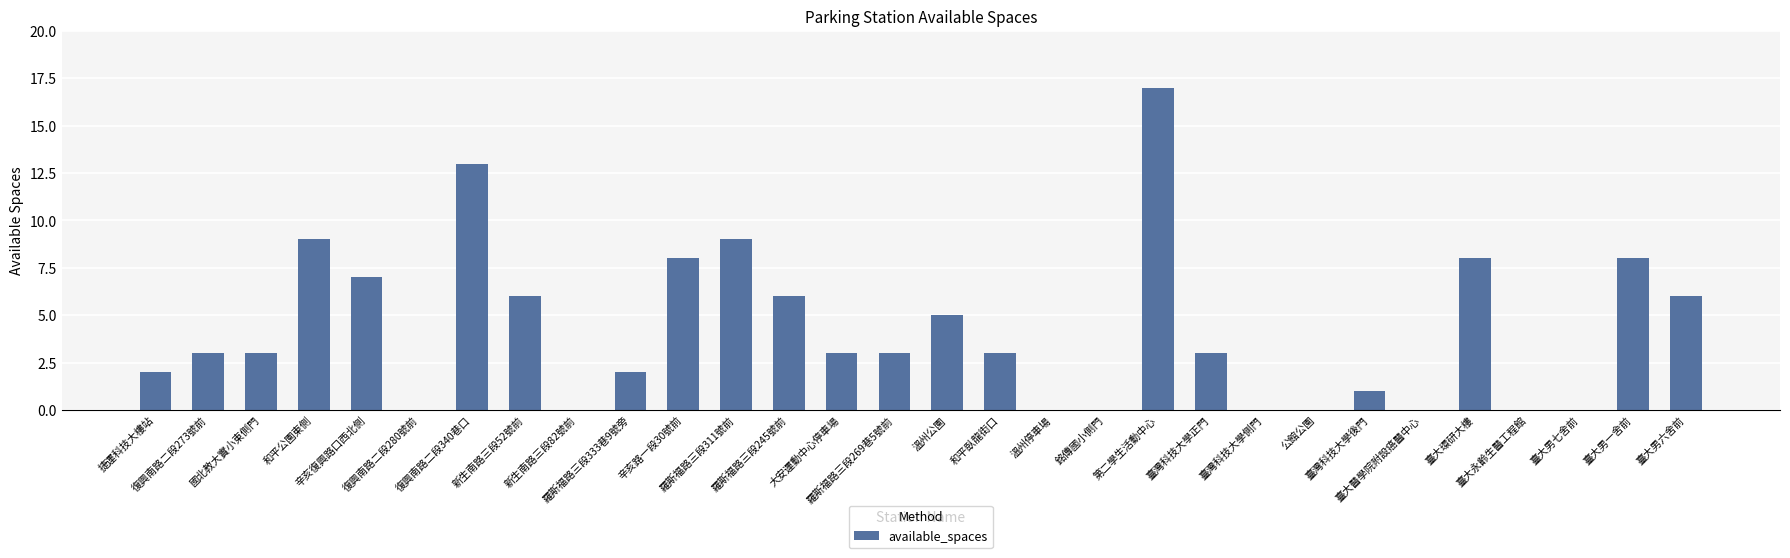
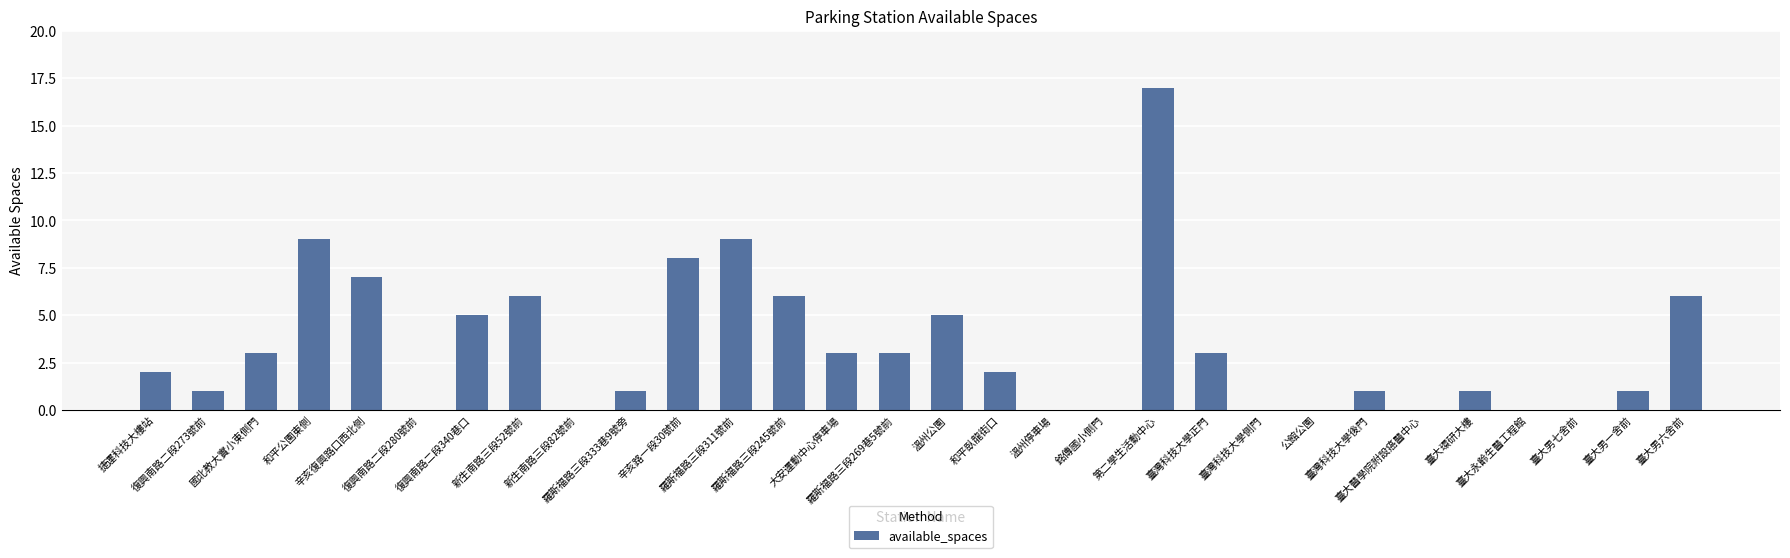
  {
    "捷運科技大樓站": 2,
-   "復興南路二段273號前": 3,
+   "復興南路二段273號前": 1,
    "國北教大實小東側門": 3,
    "和平公園東側": 9,
    "辛亥復興路口西北側": 7,
    "復興南路二段280號前": 0,
-   "復興南路二段340巷口": 13,
+   "復興南路二段340巷口": 5,
    "新生南路三段52號前": 6,
    "新生南路三段82號前": 0,
-   "羅斯福路三段333巷9號旁": 2,
+   "羅斯福路三段333巷9號旁": 1,
    "辛亥路一段30號前": 8,
    "羅斯福路三段311號前": 9,
    "羅斯福路三段245號前": 6,
    "大安運動中心停車場": 3,
    "羅斯福路三段269巷5號前": 3,
    "溫州公園": 5,
-   "和平臥龍街口": 3,
+   "和平臥龍街口": 2,
    "溫州停車場": 0,
    "銘傳國小側門": 0,
    "第二學生活動中心": 17,
    "臺灣科技大學正門": 3,
    "臺灣科技大學側門": 0,
    "公館公園": 0,
    "臺灣科技大學後門": 1,
    "臺大醫學院附設癌醫中心": 0,
-   "臺大環研大樓": 8,
+   "臺大環研大樓": 1,
    "臺大永齡生醫工程館": 0,
    "臺大男七舍前": 0,
-   "臺大男一舍前": 8,
+   "臺大男一舍前": 1,
    "臺大男六舍前": 6
  }
